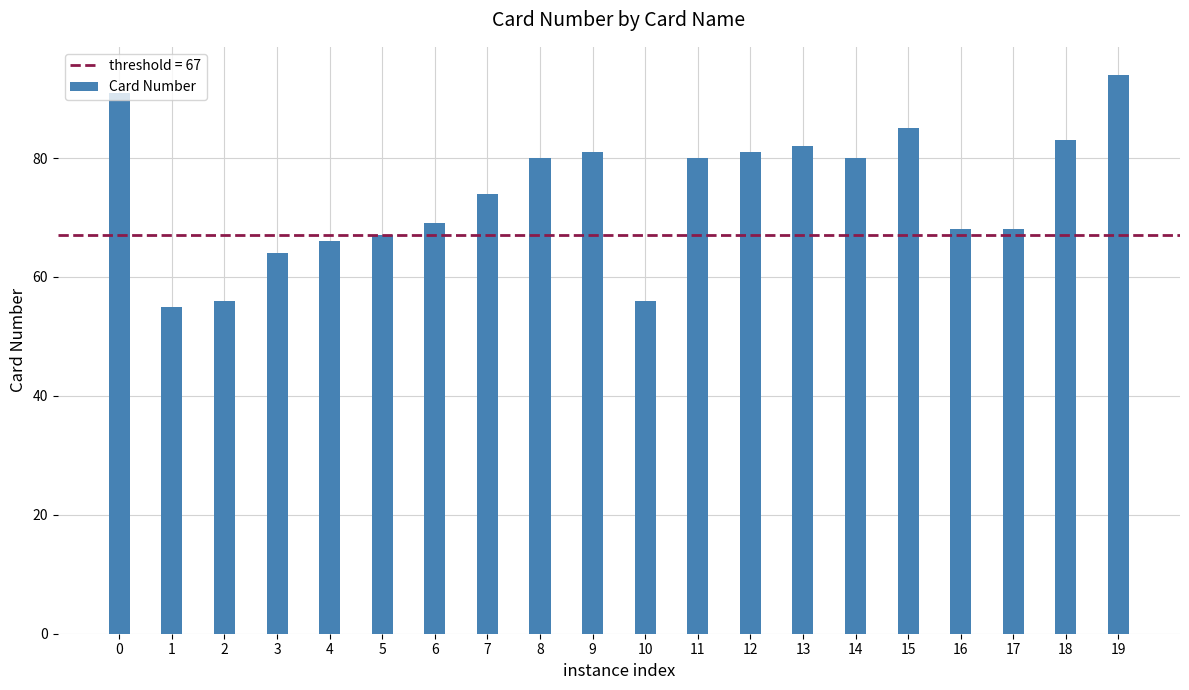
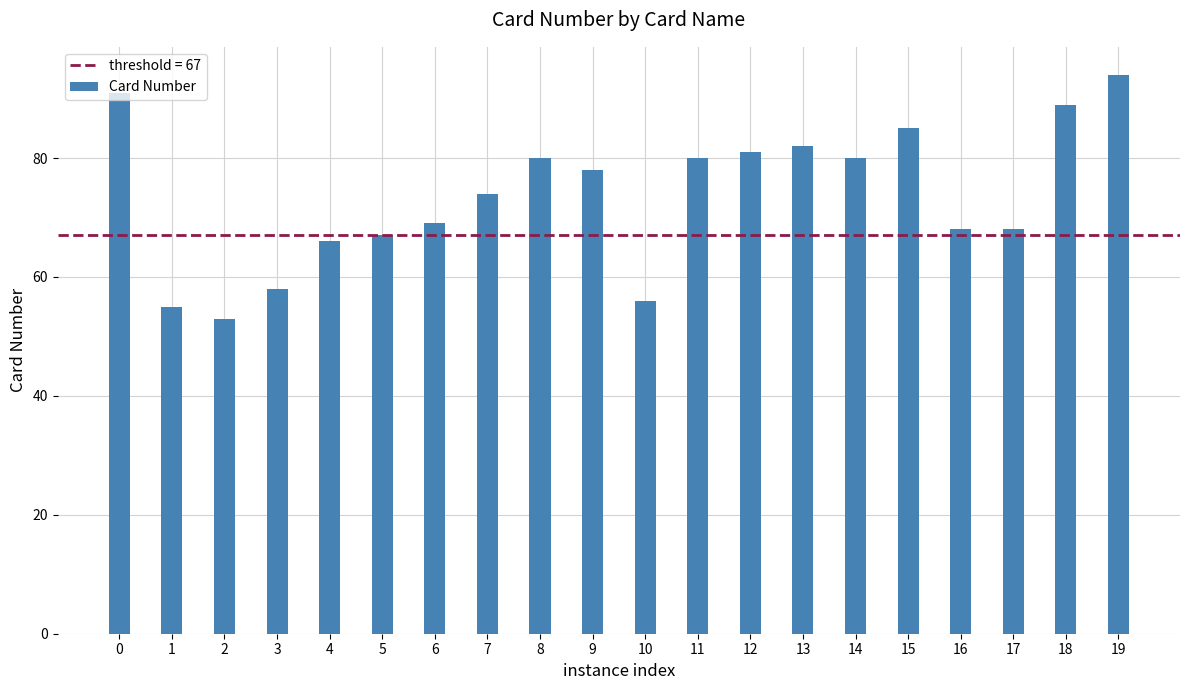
  {
    "1": 55,
-   "2": 56,
-   "3": 64,
+   "2": 53,
+   "3": 58,
    "4": 66,
    "5": 67,
    "6": 69,
    "7": 74,
    "8": 80,
-   "9": 81,
+   "9": 78,
    "10": 56,
    "11": 80,
    "12": 81,
    "13": 82,
    "14": 80,
    "15": 85,
    "16": 68,
    "17": 68,
-   "18": 83,
+   "18": 89,
    "19": 94
  }
